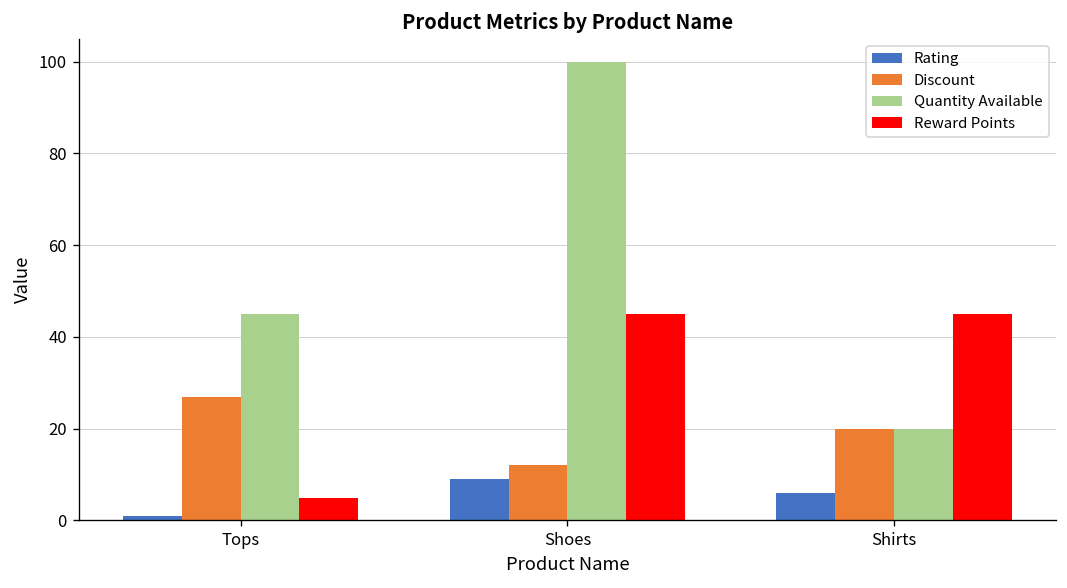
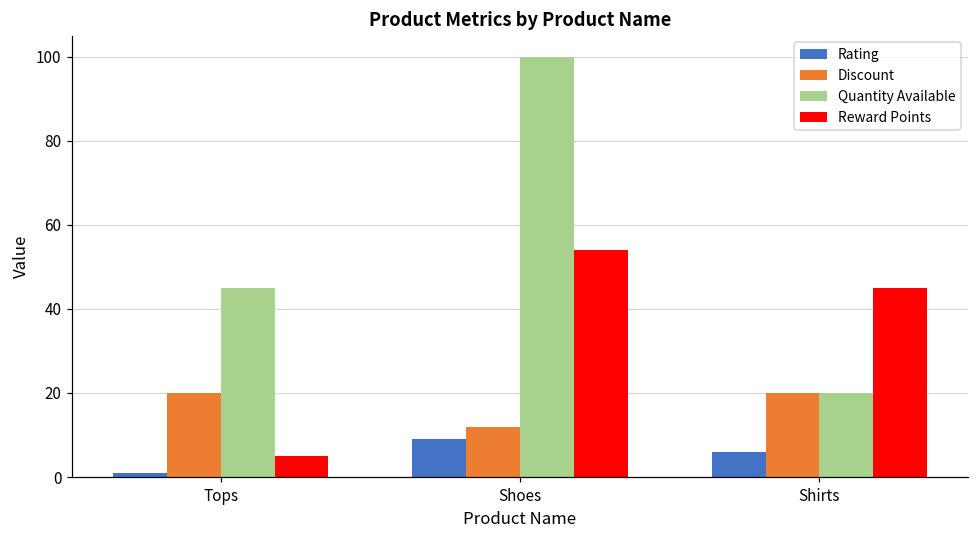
  {
    "Rating": {
      "Tops": 1,
      "Shoes": 9,
      "Shirts": 6
    },
    "Discount": {
-     "Tops": 27,
+     "Tops": 20,
      "Shoes": 12,
      "Shirts": 20
    },
    "Quantity Available": {
      "Tops": 45,
      "Shoes": 100,
      "Shirts": 20
    },
    "Reward Points": {
      "Tops": 5,
-     "Shoes": 45,
+     "Shoes": 54,
      "Shirts": 45
    }
  }
